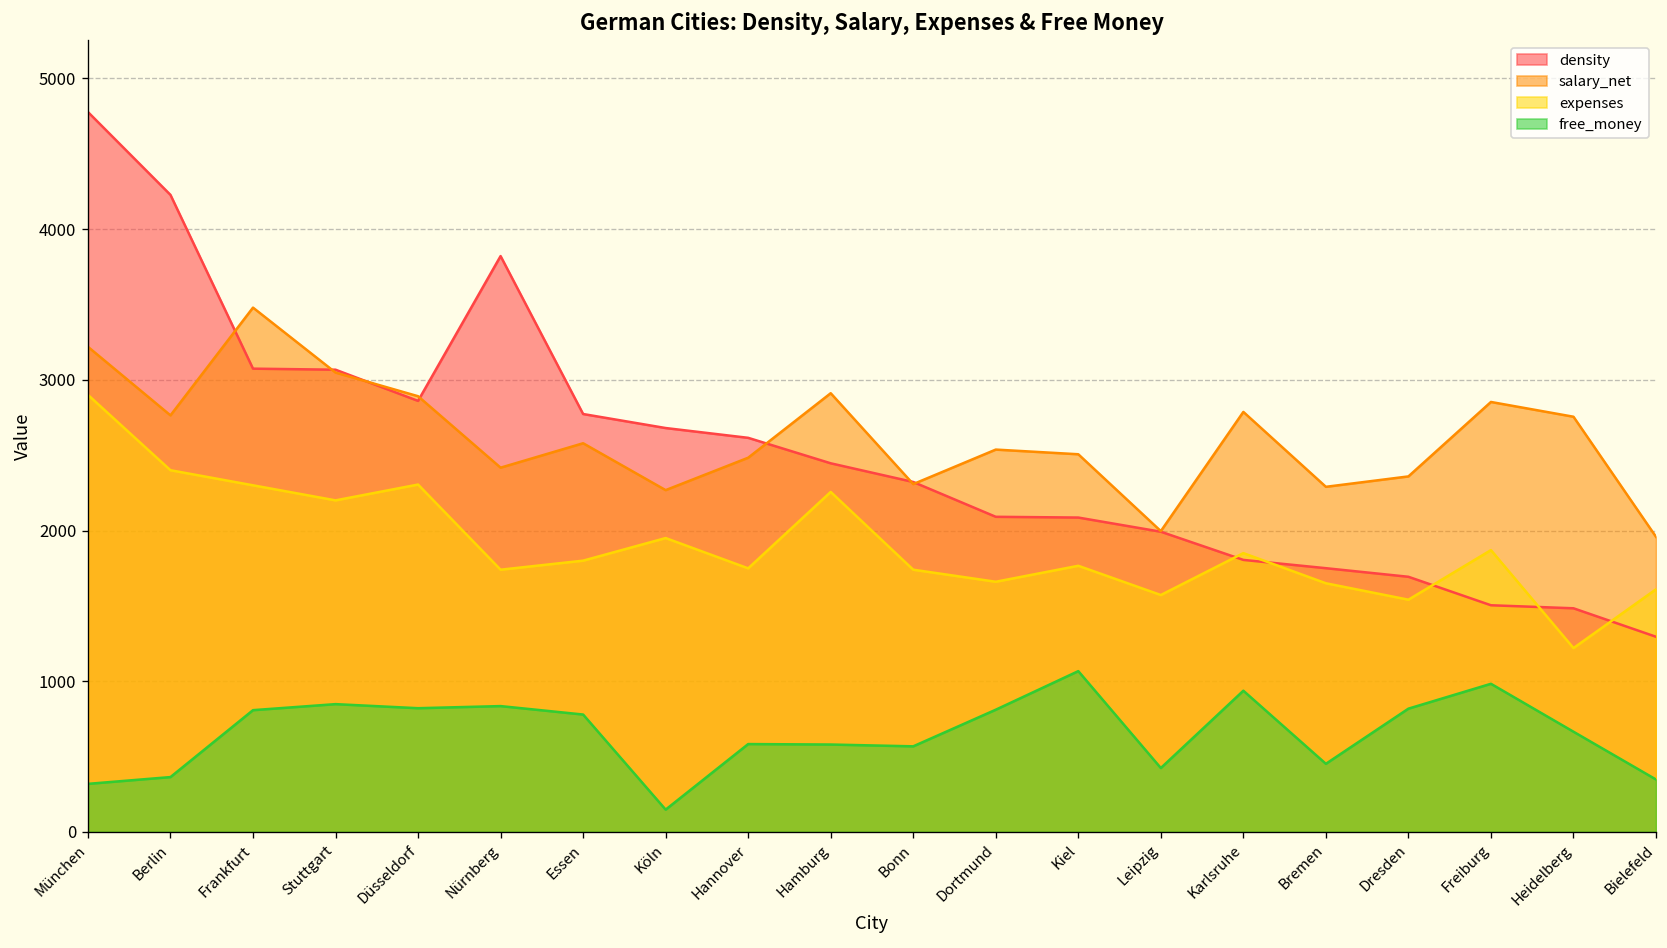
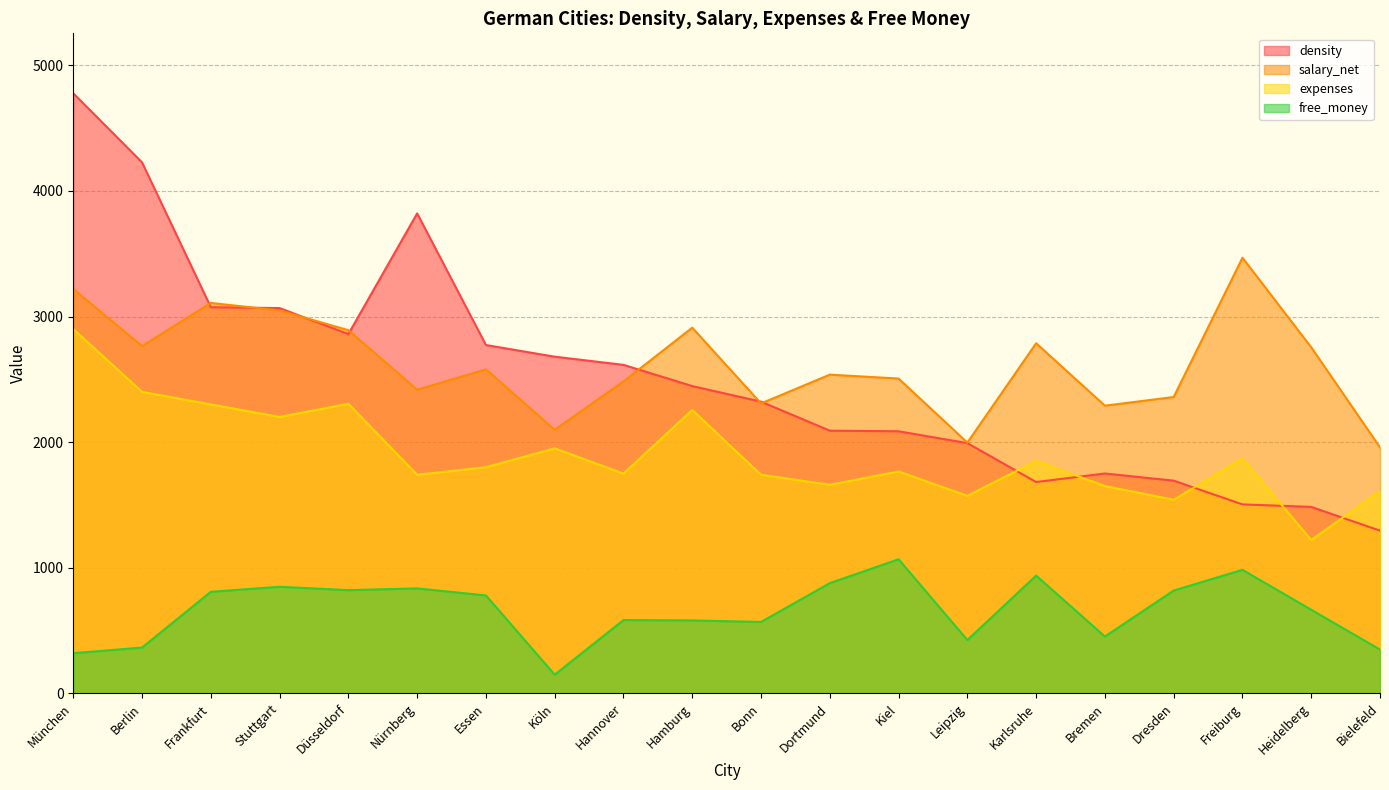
  {
    "density": {
      "München": 4780,
      "Berlin": 4230,
      "Frankfurt": 3070,
      "Düsseldorf": 2860,
      "Nürnberg": 3820,
      "Essen": 2770,
      "Köln": 2680,
      "Hannover": 2620,
      "Hamburg": 2450,
      "Dortmund": 2090,
      "Kiel": 2090,
-     "Karlsruhe": 1810,
+     "Karlsruhe": 1680,
      "Bremen": 1750,
      "Dresden": 1690,
      "Freiburg": 1500,
      "Heidelberg": 1480,
      "Bielefeld": 1300
    },
    "salary_net": {
      "München": 3220,
      "Berlin": 2760,
-     "Frankfurt": 3480,
+     "Frankfurt": 3110,
      "Düsseldorf": 2890,
      "Nürnberg": 2420,
      "Essen": 2580,
-     "Köln": 2270,
+     "Köln": 2100,
      "Hannover": 2480,
      "Hamburg": 2910,
      "Dortmund": 2540,
      "Kiel": 2510,
      "Karlsruhe": 2790,
      "Bremen": 2290,
      "Dresden": 2360,
-     "Freiburg": 2850,
+     "Freiburg": 3470,
      "Heidelberg": 2760,
      "Bielefeld": 1960
    },
    "expenses": {
      "München": 2900,
      "Berlin": 2400,
      "Frankfurt": 2300,
      "Stuttgart": 2200,
      "Düsseldorf": 2310,
      "Nürnberg": 1740,
      "Essen": 1800,
      "Köln": 1950,
      "Hannover": 1750,
      "Hamburg": 2260,
      "Bonn": 1740,
      "Dortmund": 1660,
      "Kiel": 1770,
      "Leipzig": 1570,
      "Karlsruhe": 1850,
      "Bremen": 1650,
      "Dresden": 1540,
      "Freiburg": 1870,
      "Heidelberg": 1220,
      "Bielefeld": 1610
    },
    "free_money": {
      "München": 320,
      "Berlin": 360,
      "Frankfurt": 810,
      "Stuttgart": 850,
      "Düsseldorf": 820,
      "Nürnberg": 840,
      "Essen": 780,
      "Köln": 150,
      "Hannover": 580,
      "Hamburg": 580,
      "Bonn": 570,
-     "Dortmund": 810,
+     "Dortmund": 880,
      "Kiel": 1070,
      "Leipzig": 420,
      "Karlsruhe": 940,
      "Bremen": 450,
      "Dresden": 820,
      "Freiburg": 980,
      "Heidelberg": 670,
      "Bielefeld": 350
    }
  }
